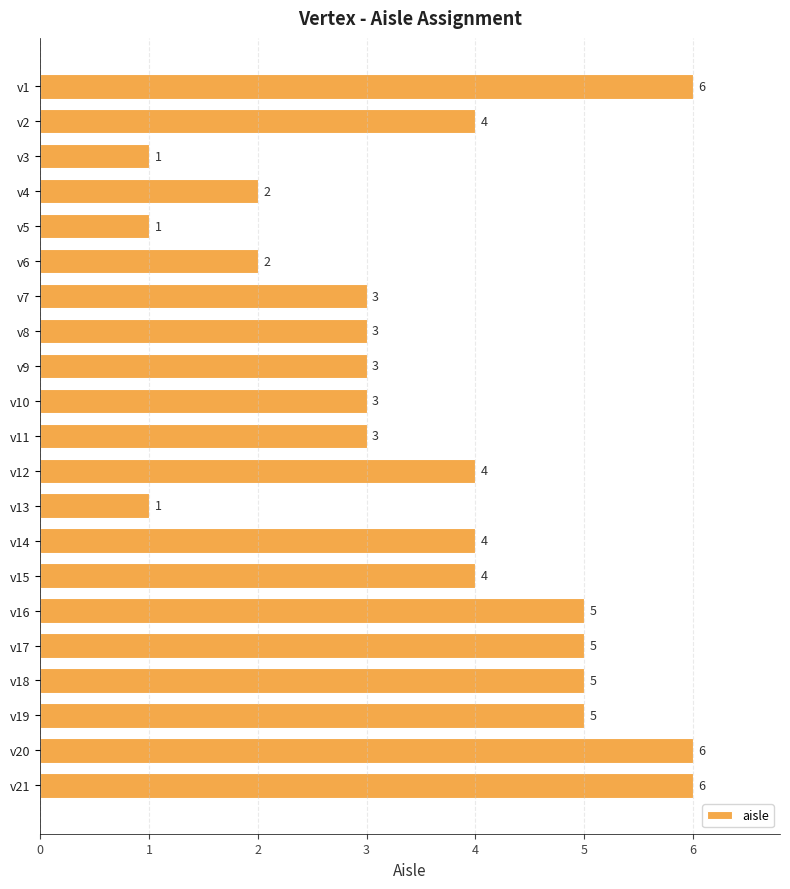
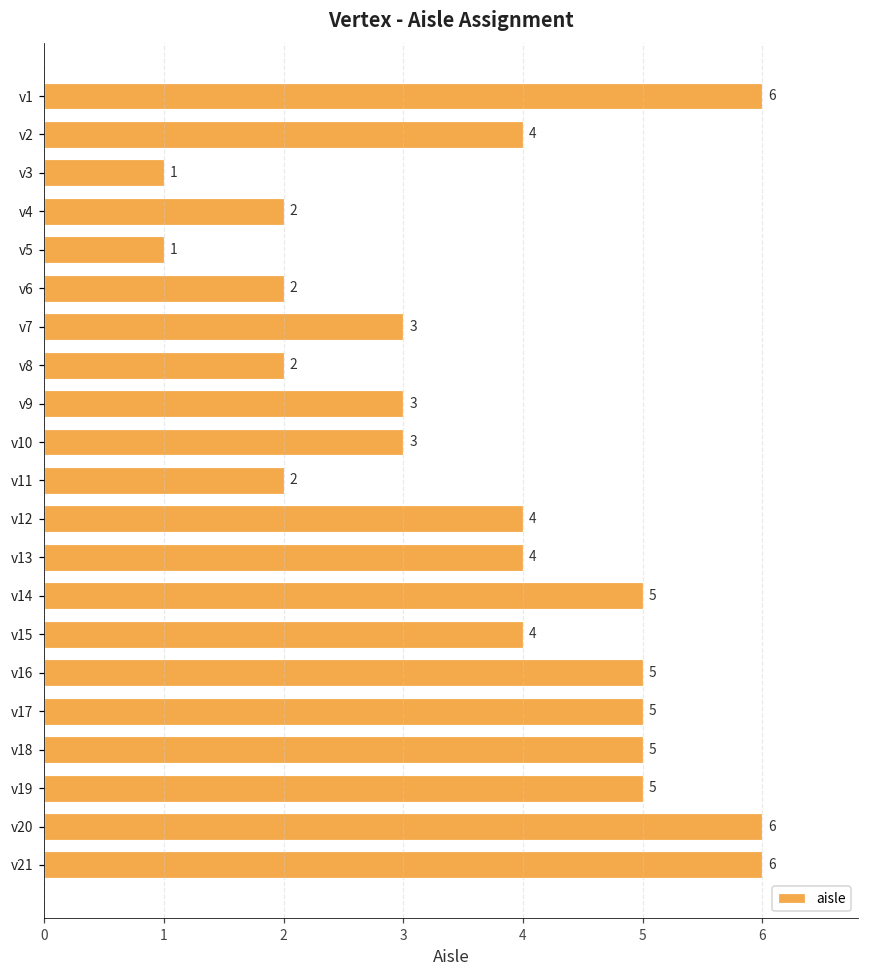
  {
    "v1": 6,
    "v2": 4,
    "v3": 1,
    "v4": 2,
    "v5": 1,
    "v6": 2,
    "v7": 3,
-   "v8": 3,
+   "v8": 2,
    "v9": 3,
    "v10": 3,
-   "v11": 3,
+   "v11": 2,
    "v12": 4,
-   "v13": 1,
-   "v14": 4,
+   "v13": 4,
+   "v14": 5,
    "v15": 4,
    "v16": 5,
    "v17": 5,
    "v18": 5,
    "v19": 5,
    "v20": 6,
    "v21": 6
  }
